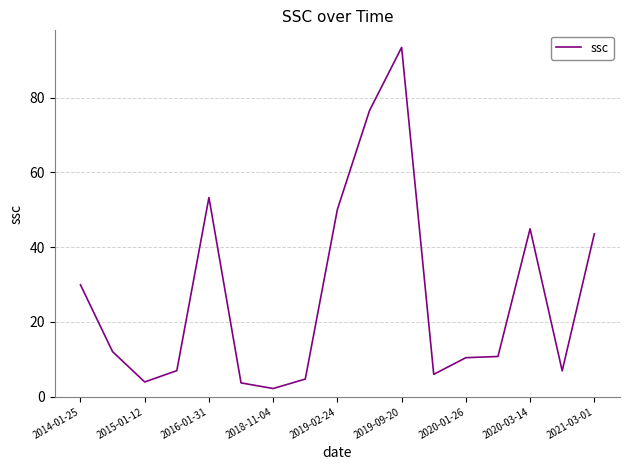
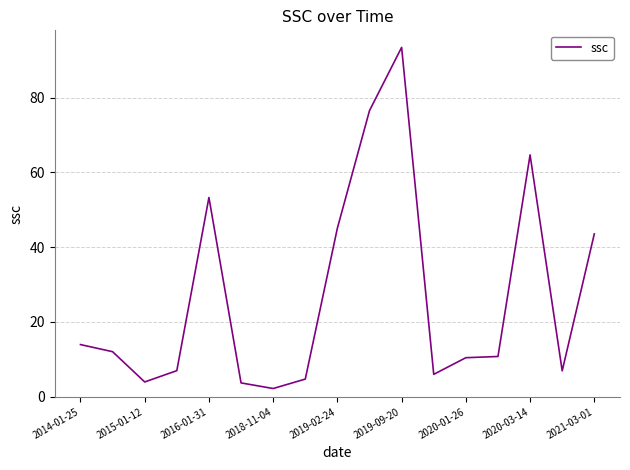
  {
-   "2014-01-25": 30,
+   "2014-01-25": 14,
    "2015-01-12": 4,
    "2016-01-31": 53,
    "2018-11-04": 2,
-   "2019-02-24": 50,
+   "2019-02-24": 45,
    "2019-09-20": 93,
    "2020-01-26": 10,
-   "2020-03-14": 45,
+   "2020-03-14": 65,
    "2021-03-01": 44
  }
